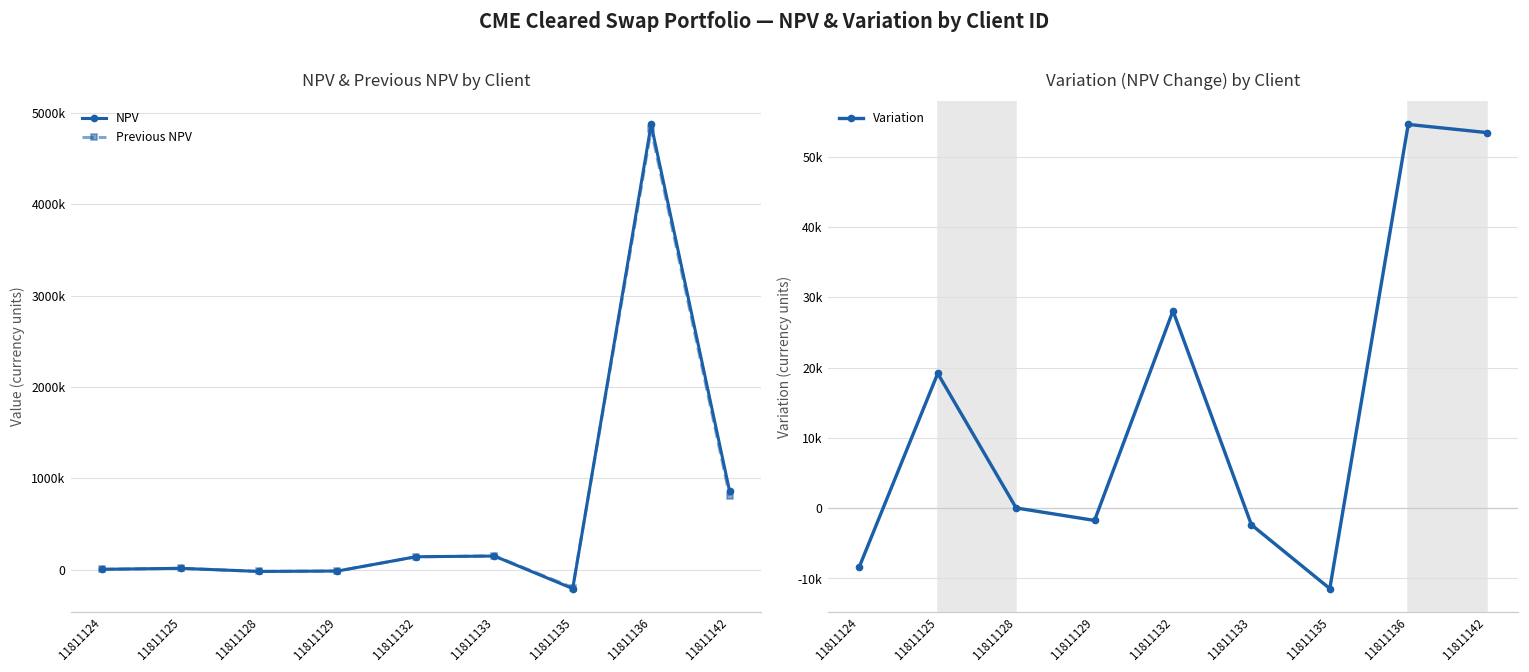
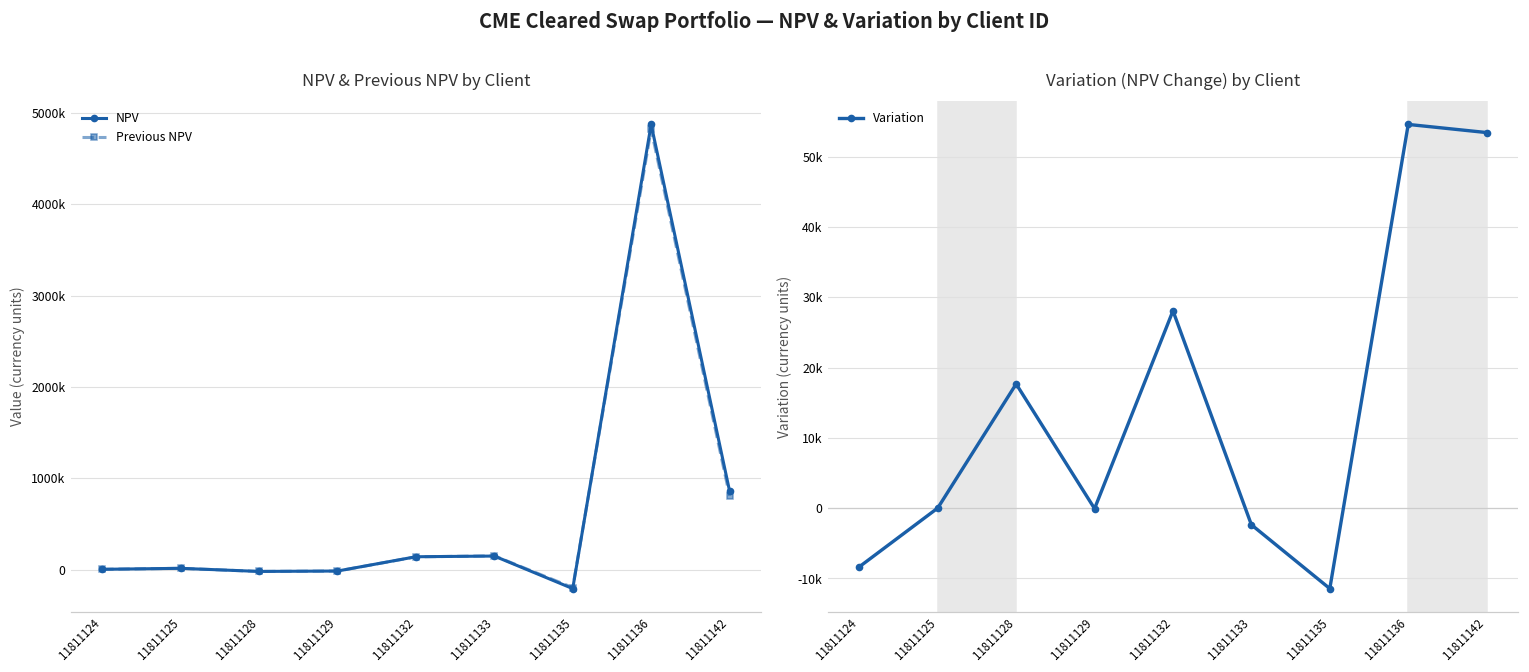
  {
    "Variation (NPV Change) by Client": {
      "11811124": -8000,
-     "11811125": 19000,
-     "11811128": 0,
-     "11811129": -2000,
+     "11811125": 0,
+     "11811128": 18000,
+     "11811129": 0,
      "11811132": 28000,
      "11811133": -2000,
      "11811135": -11000,
      "11811136": 55000,
      "11811142": 53000
    }
  }
